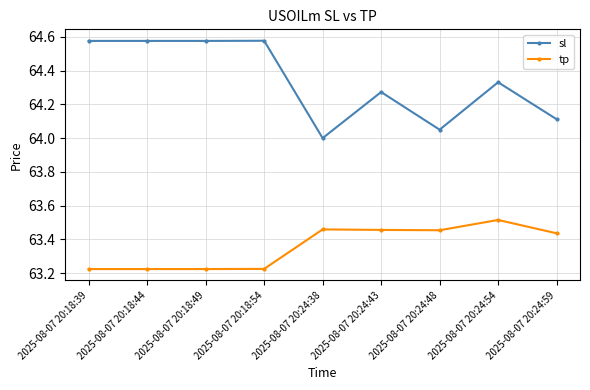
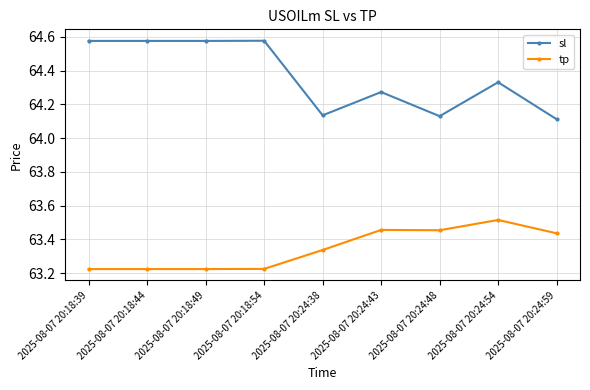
  {
    "sl": {
      "2025-08-07 20:18:39": 64.58,
      "2025-08-07 20:18:44": 64.58,
      "2025-08-07 20:18:49": 64.58,
      "2025-08-07 20:18:54": 64.58,
-     "2025-08-07 20:24:38": 64.00,
+     "2025-08-07 20:24:38": 64.14,
      "2025-08-07 20:24:43": 64.27,
-     "2025-08-07 20:24:48": 64.05,
+     "2025-08-07 20:24:48": 64.13,
      "2025-08-07 20:24:54": 64.33,
      "2025-08-07 20:24:59": 64.11
    },
    "tp": {
      "2025-08-07 20:18:39": 63.22,
      "2025-08-07 20:18:44": 63.22,
      "2025-08-07 20:18:49": 63.22,
      "2025-08-07 20:18:54": 63.23,
-     "2025-08-07 20:24:38": 63.46,
+     "2025-08-07 20:24:38": 63.34,
      "2025-08-07 20:24:43": 63.46,
      "2025-08-07 20:24:48": 63.45,
      "2025-08-07 20:24:54": 63.52,
      "2025-08-07 20:24:59": 63.44
    }
  }
